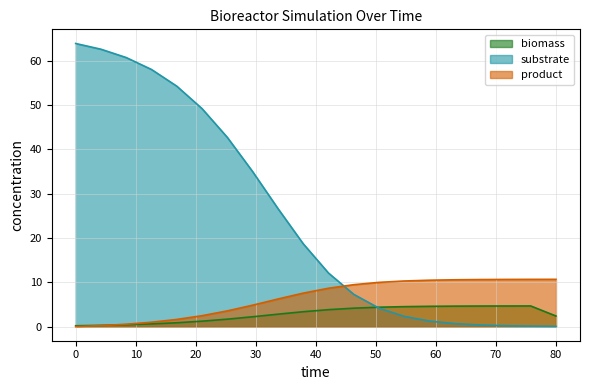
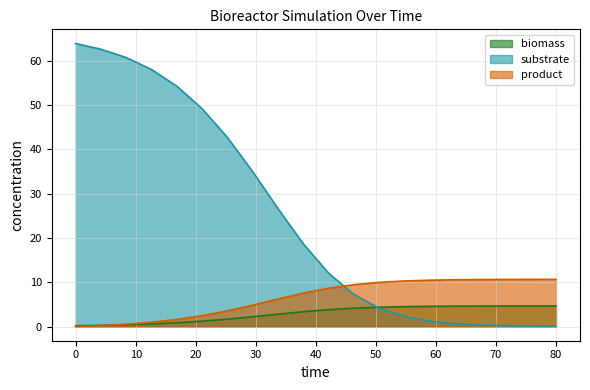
  {
    "biomass": {
-     "80": 2
+     "80": 5
    },
    "substrate": {
      "0": 64,
      "80": 0
    },
    "product": {
      "80": 11
    }
  }
